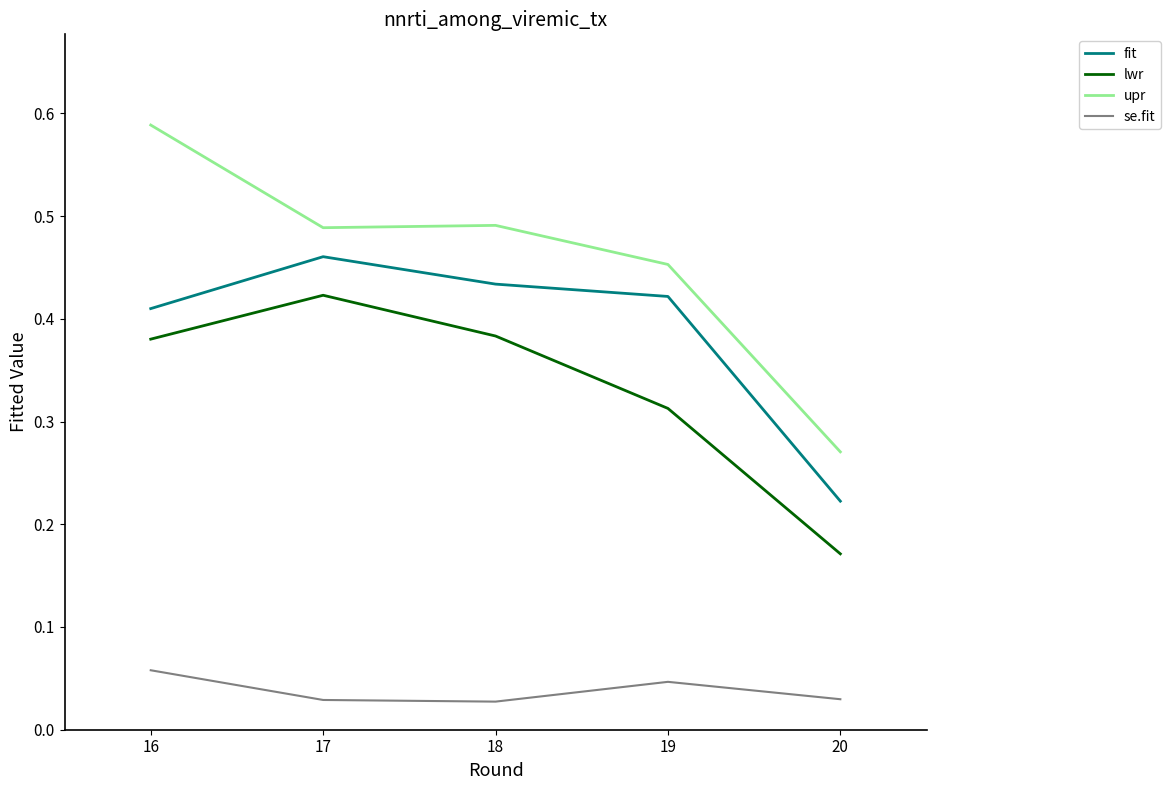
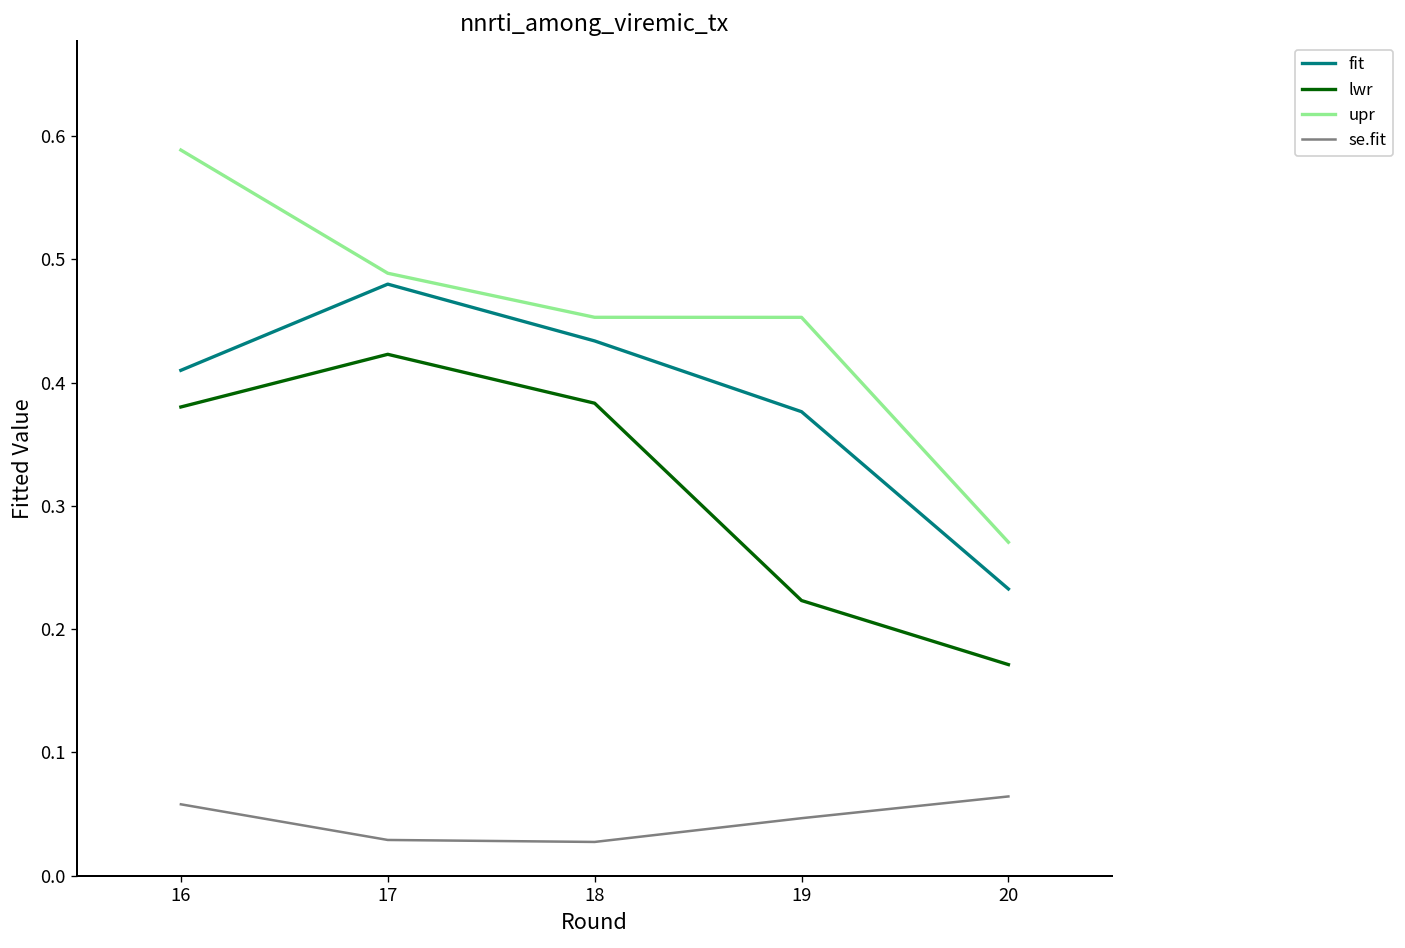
  {
    "fit": {
      "16": 0.410,
-     "17": 0.460,
+     "17": 0.480,
      "18": 0.434,
-     "19": 0.422,
-     "20": 0.222
+     "19": 0.376,
+     "20": 0.233
    },
    "lwr": {
      "16": 0.380,
      "17": 0.423,
      "18": 0.383,
-     "19": 0.313,
+     "19": 0.223,
      "20": 0.171
    },
    "upr": {
      "16": 0.589,
      "17": 0.489,
-     "18": 0.491,
+     "18": 0.453,
      "19": 0.453,
      "20": 0.270
    },
    "se.fit": {
      "16": 0.058,
      "17": 0.029,
      "18": 0.027,
      "19": 0.047,
-     "20": 0.030
+     "20": 0.064
    }
  }
